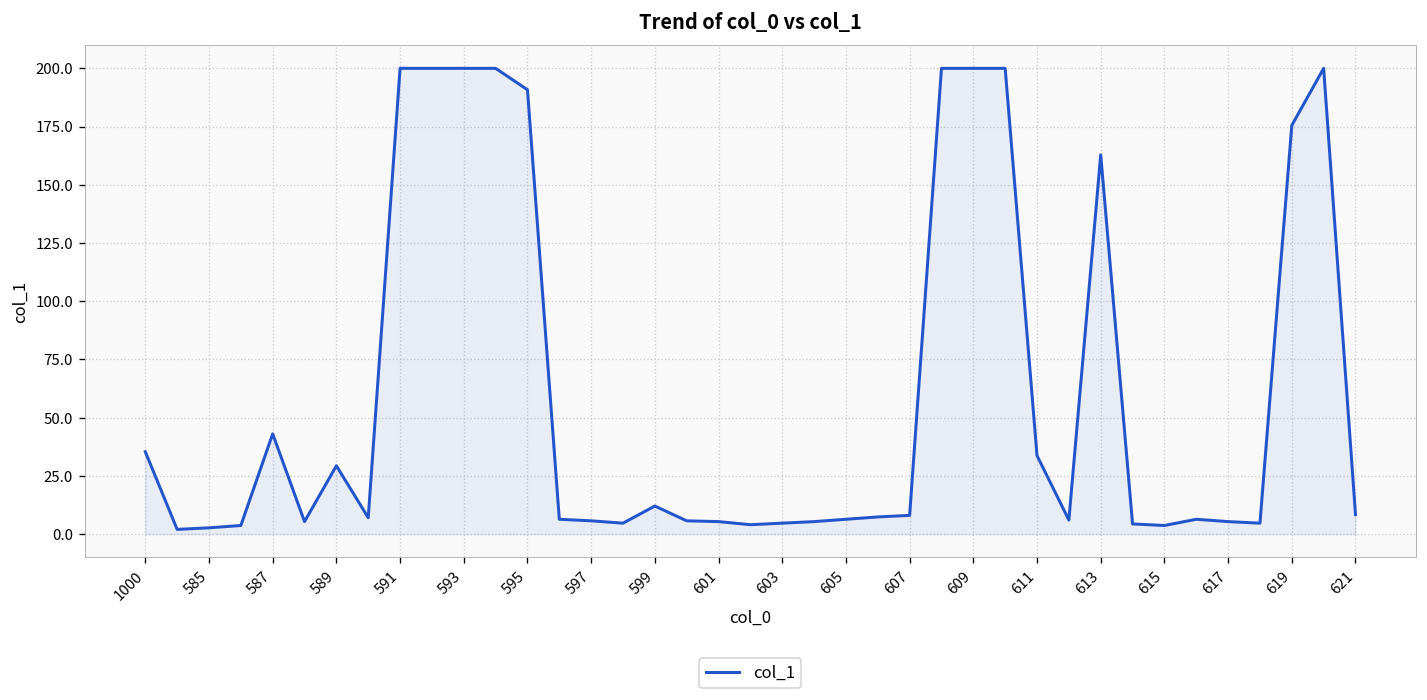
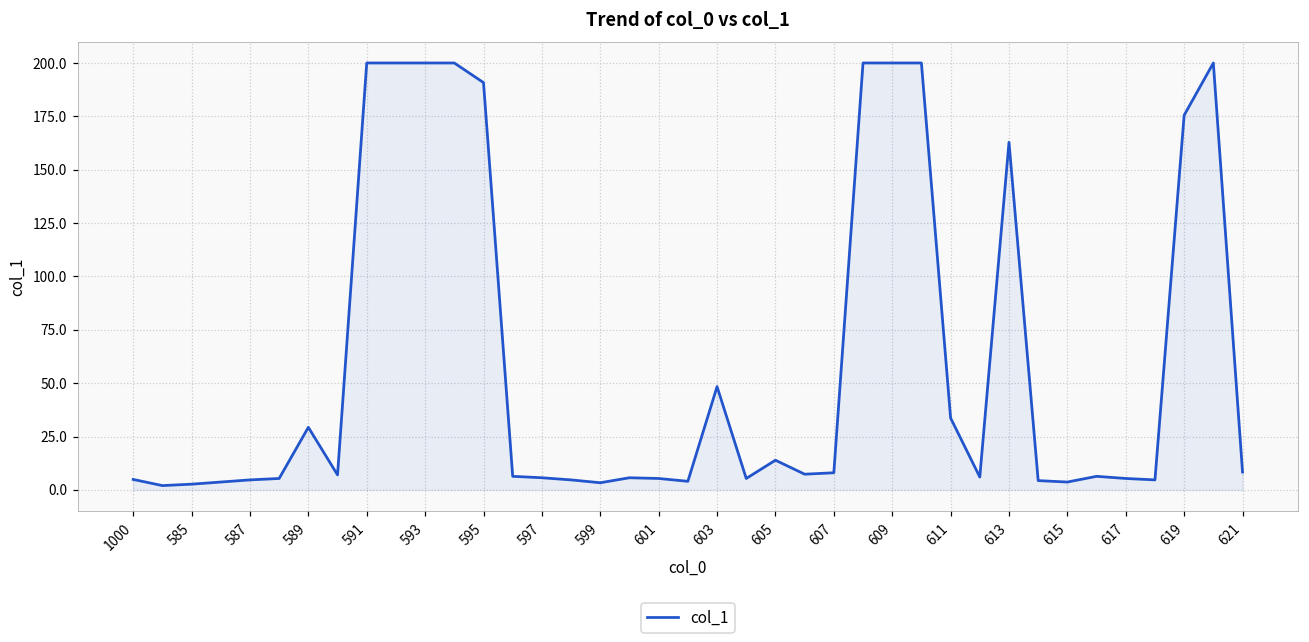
  {
-   "1000": 35,
+   "1000": 5,
    "585": 3,
-   "587": 43,
+   "587": 5,
    "589": 29,
    "591": 200,
    "593": 200,
    "595": 191,
    "597": 6,
-   "599": 12,
+   "599": 3,
    "601": 5,
-   "603": 5,
-   "605": 6,
+   "603": 48,
+   "605": 14,
    "607": 8,
    "609": 200,
    "611": 34,
    "613": 163,
    "615": 4,
    "617": 5,
    "619": 176,
    "621": 8
  }
